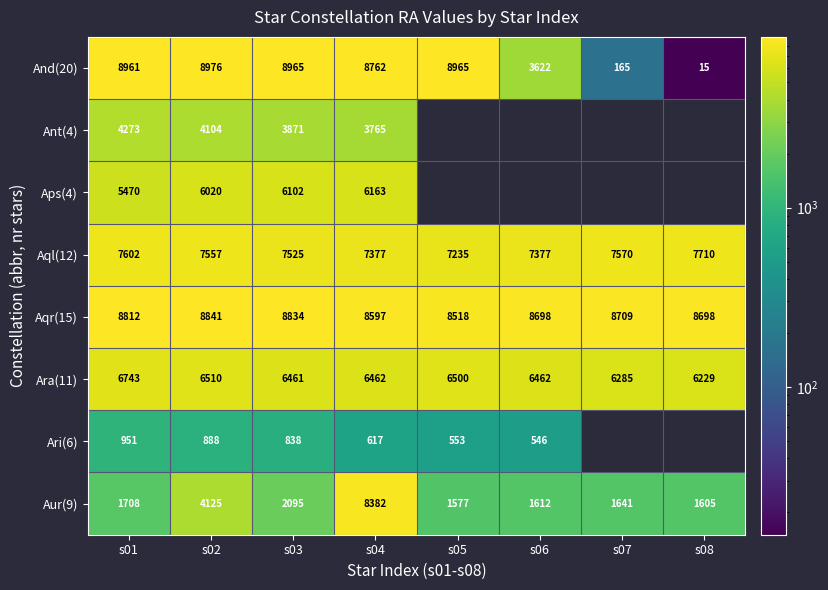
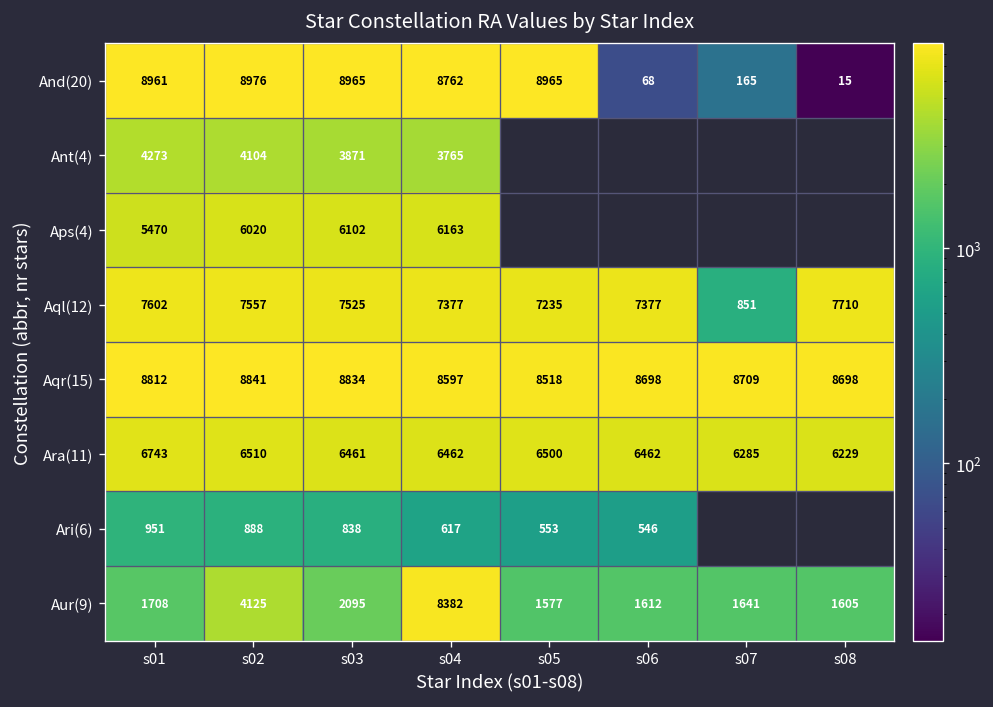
  {
    "And(20)": {
      "s01": 8961,
      "s02": 8976,
      "s03": 8965,
      "s04": 8762,
      "s05": 8965,
-     "s06": 3622,
+     "s06": 68,
      "s07": 165,
      "s08": 15
    },
    "Ant(4)": {
      "s01": 4273,
      "s02": 4104,
      "s03": 3871,
      "s04": 3765
    },
    "Aps(4)": {
      "s01": 5470,
      "s02": 6020,
      "s03": 6102,
      "s04": 6163
    },
    "Aql(12)": {
      "s01": 7602,
      "s02": 7557,
      "s03": 7525,
      "s04": 7377,
      "s05": 7235,
      "s06": 7377,
-     "s07": 7570,
+     "s07": 851,
      "s08": 7710
    },
    "Aqr(15)": {
      "s01": 8812,
      "s02": 8841,
      "s03": 8834,
      "s04": 8597,
      "s05": 8518,
      "s06": 8698,
      "s07": 8709,
      "s08": 8698
    },
    "Ara(11)": {
      "s01": 6743,
      "s02": 6510,
      "s03": 6461,
      "s04": 6462,
      "s05": 6500,
      "s06": 6462,
      "s07": 6285,
      "s08": 6229
    },
    "Ari(6)": {
      "s01": 951,
      "s02": 888,
      "s03": 838,
      "s04": 617,
      "s05": 553,
      "s06": 546
    },
    "Aur(9)": {
      "s01": 1708,
      "s02": 4125,
      "s03": 2095,
      "s04": 8382,
      "s05": 1577,
      "s06": 1612,
      "s07": 1641,
      "s08": 1605
    }
  }
